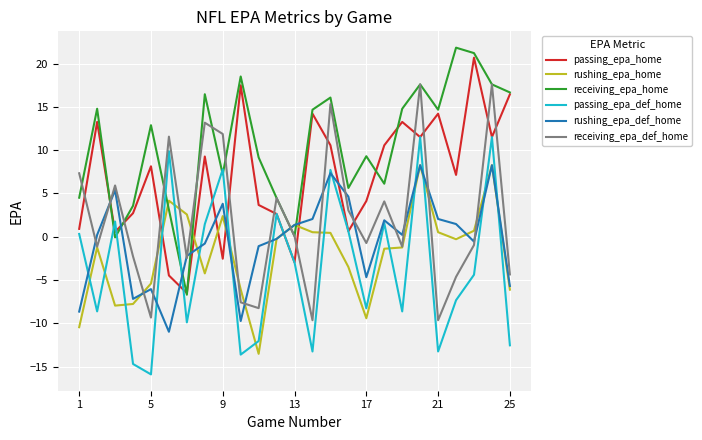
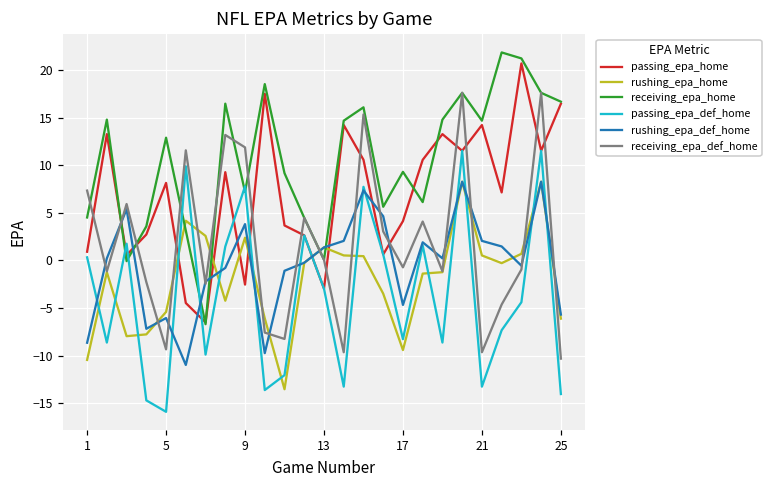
  {
    "rushing_epa_home": {
      "25": -6
    },
    "passing_epa_def_home": {
-     "25": -13
+     "25": -14
    },
    "rushing_epa_def_home": {
      "25": -6
    },
    "receiving_epa_def_home": {
-     "25": -4
+     "25": -10
    }
  }
